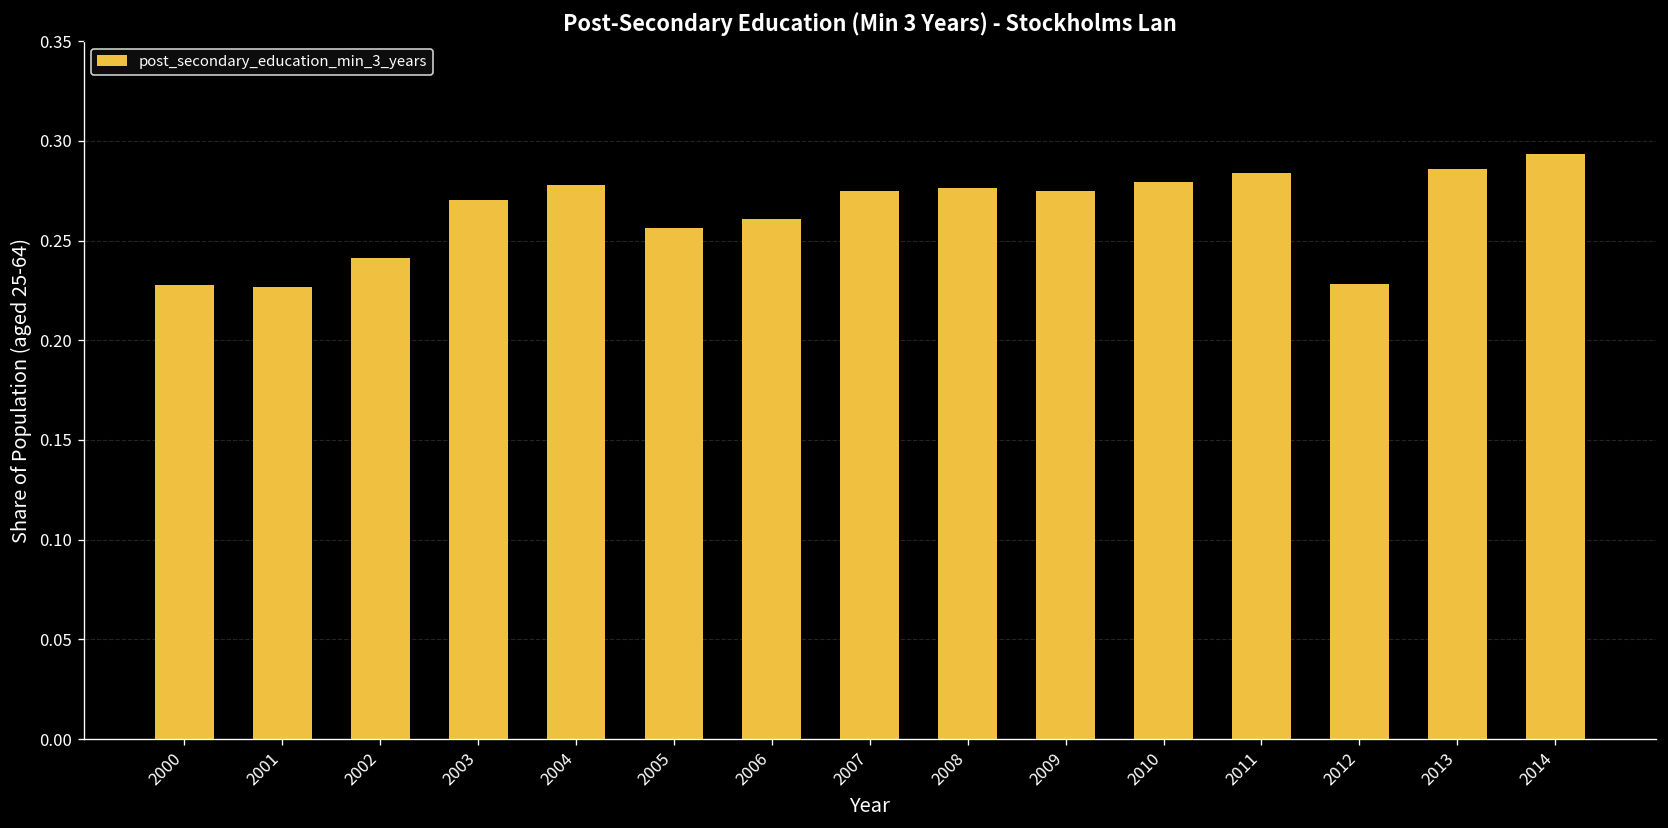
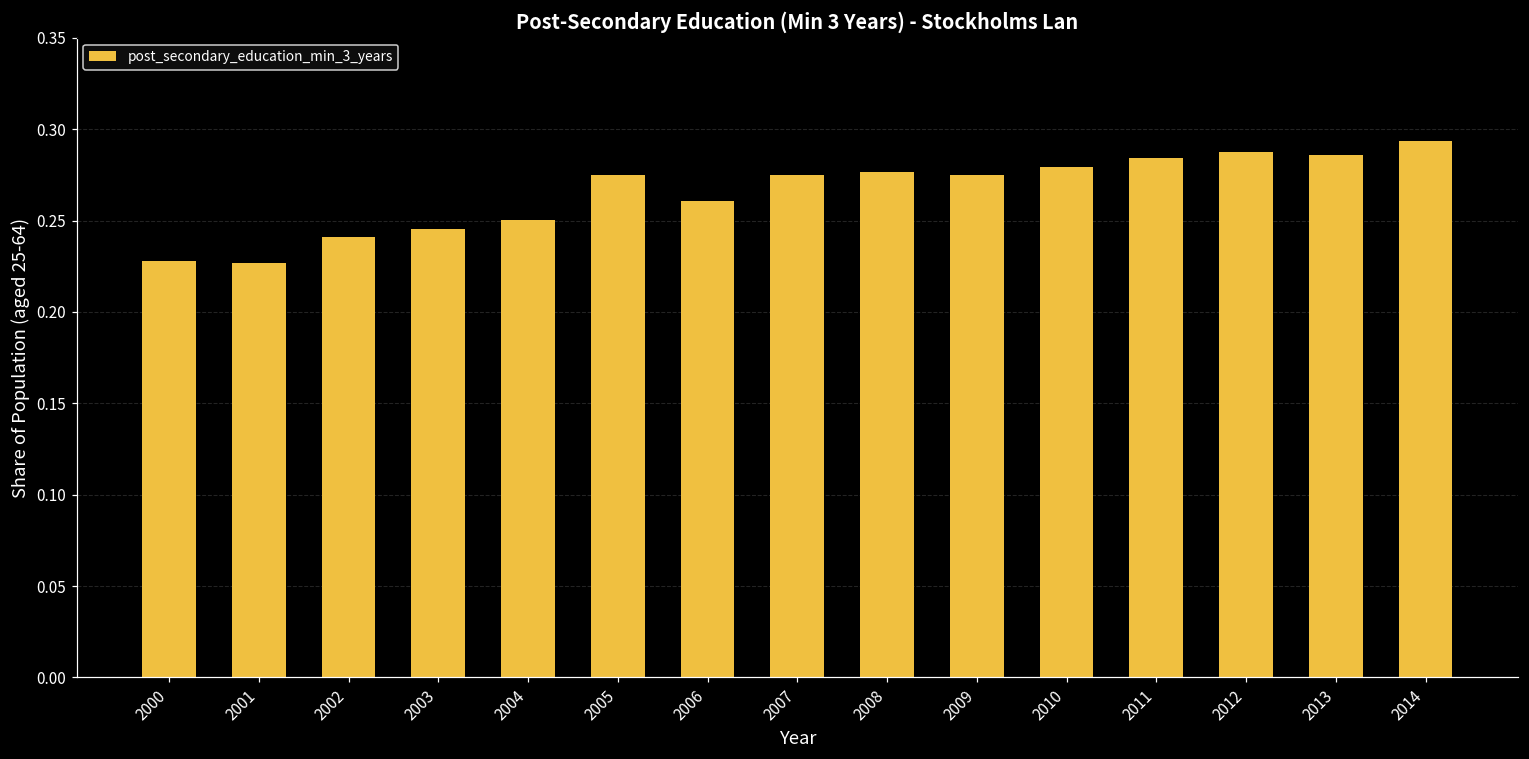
  {
    "2000": 0.228,
    "2001": 0.227,
    "2002": 0.241,
-   "2003": 0.270,
-   "2004": 0.278,
-   "2005": 0.256,
+   "2003": 0.245,
+   "2004": 0.250,
+   "2005": 0.275,
    "2006": 0.261,
    "2007": 0.275,
    "2008": 0.276,
    "2009": 0.275,
    "2010": 0.279,
    "2011": 0.284,
-   "2012": 0.228,
+   "2012": 0.287,
    "2013": 0.286,
    "2014": 0.294
  }
